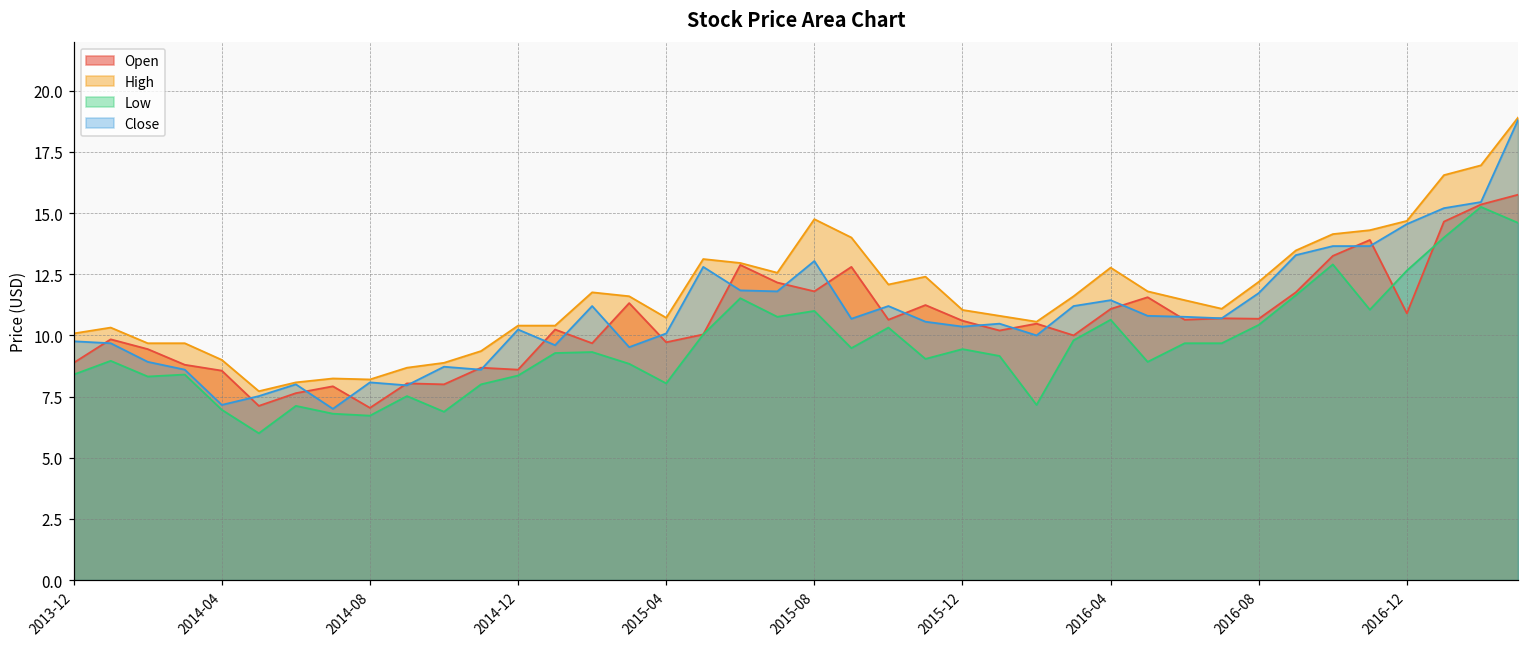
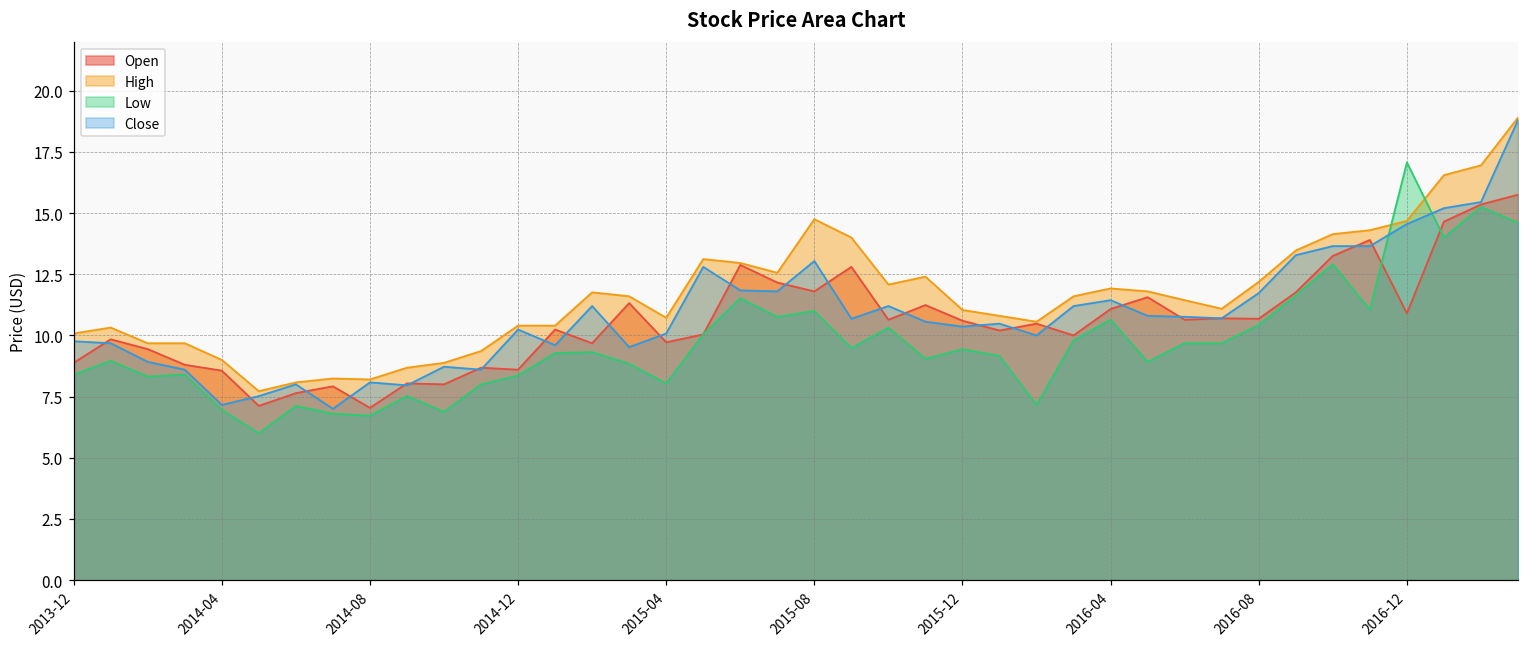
  {
    "Open": {
      "2013-12": 8.9,
      "2014-04": 8.6,
      "2014-08": 7.0,
      "2014-12": 8.6,
      "2015-04": 9.7,
      "2015-08": 11.8,
      "2015-12": 10.6,
      "2016-04": 11.1,
      "2016-08": 10.7,
      "2016-12": 10.9
    },
    "High": {
      "2013-12": 10.1,
      "2014-04": 9.0,
      "2014-08": 8.2,
      "2014-12": 10.4,
      "2015-04": 10.7,
      "2015-08": 14.8,
      "2015-12": 11.0,
-     "2016-04": 12.8,
+     "2016-04": 11.9,
      "2016-08": 12.2,
      "2016-12": 14.7
    },
    "Low": {
      "2013-12": 8.4,
      "2014-04": 7.0,
      "2014-08": 6.7,
      "2014-12": 8.4,
      "2015-04": 8.0,
      "2015-08": 11.0,
      "2015-12": 9.4,
      "2016-04": 10.6,
      "2016-08": 10.4,
-     "2016-12": 12.7
+     "2016-12": 17.1
    },
    "Close": {
      "2013-12": 9.8,
      "2014-04": 7.2,
      "2014-08": 8.1,
      "2014-12": 10.2,
      "2015-04": 10.1,
      "2015-08": 13.0,
      "2015-12": 10.4,
      "2016-04": 11.4,
      "2016-08": 11.7,
      "2016-12": 14.6
    }
  }
